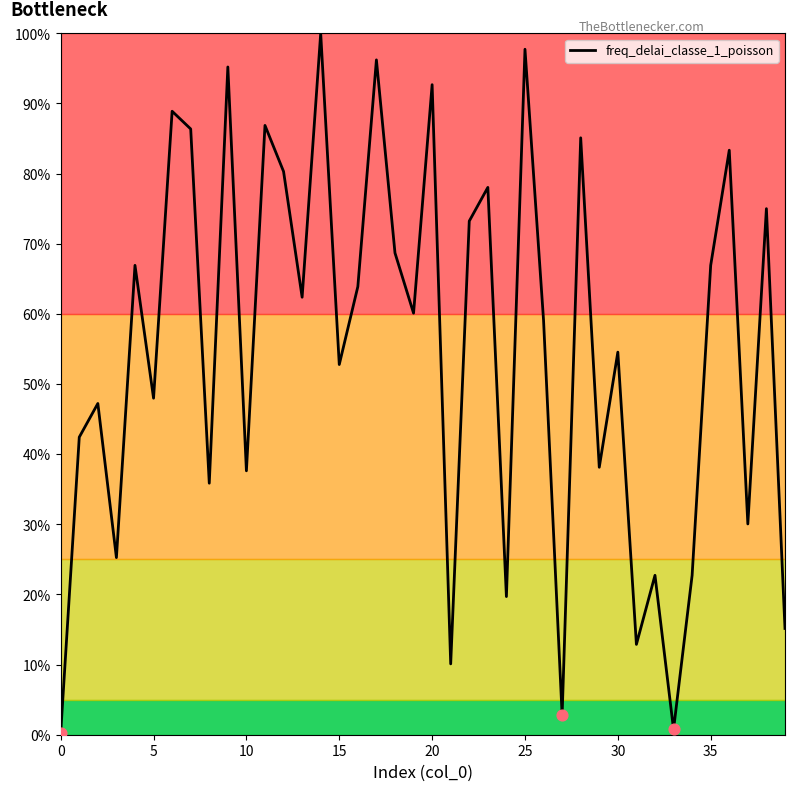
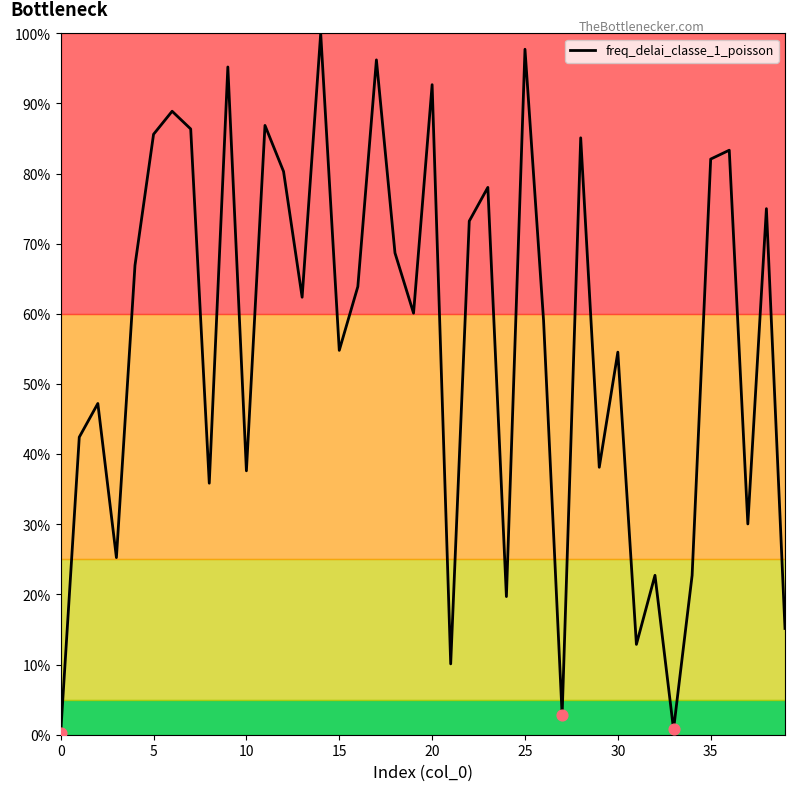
  {
    "freq_delai_classe_1_poisson": {
-     "5": "48%",
+     "5": "86%",
      "10": "38%",
-     "15": "53%",
+     "15": "55%",
      "20": "93%",
      "25": "98%",
      "30": "55%",
-     "35": "67%"
+     "35": "82%"
    }
  }
